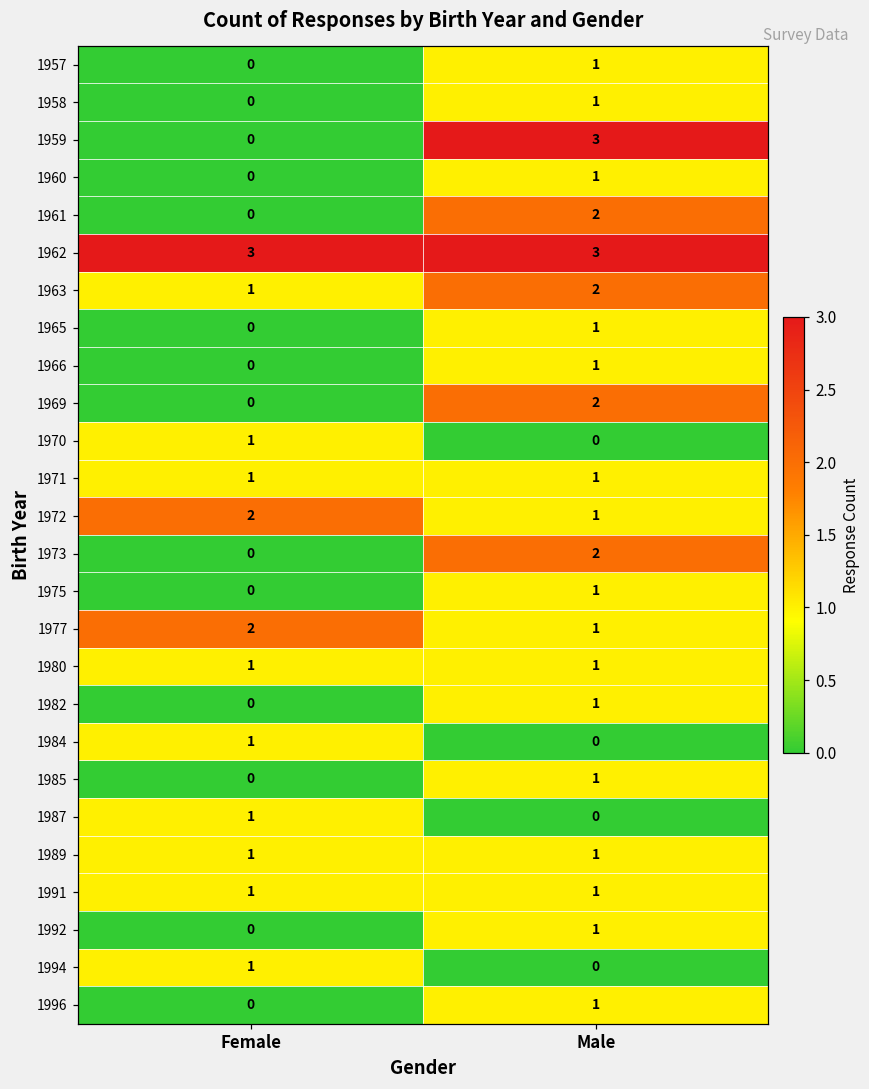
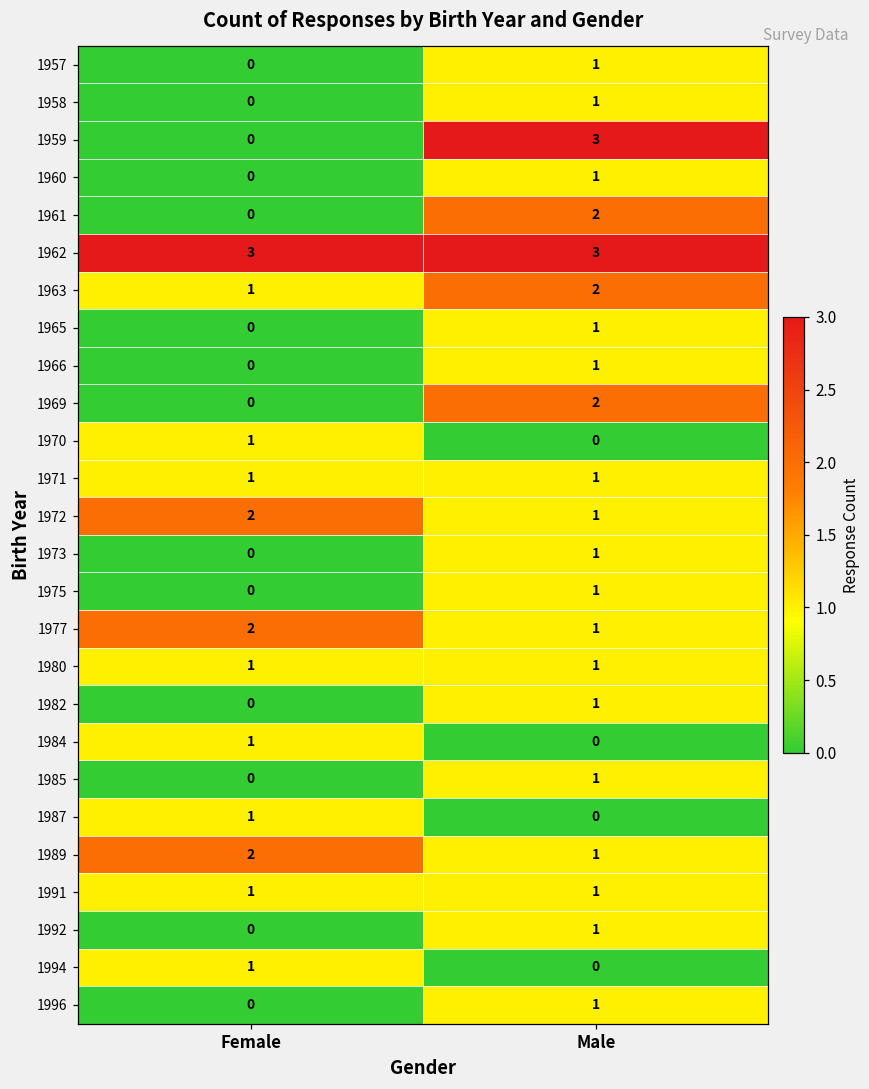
  {
    "1957": {
      "Female": 0,
      "Male": 1
    },
    "1958": {
      "Female": 0,
      "Male": 1
    },
    "1959": {
      "Female": 0,
      "Male": 3
    },
    "1960": {
      "Female": 0,
      "Male": 1
    },
    "1961": {
      "Female": 0,
      "Male": 2
    },
    "1962": {
      "Female": 3,
      "Male": 3
    },
    "1963": {
      "Female": 1,
      "Male": 2
    },
    "1965": {
      "Female": 0,
      "Male": 1
    },
    "1966": {
      "Female": 0,
      "Male": 1
    },
    "1969": {
      "Female": 0,
      "Male": 2
    },
    "1970": {
      "Female": 1,
      "Male": 0
    },
    "1971": {
      "Female": 1,
      "Male": 1
    },
    "1972": {
      "Female": 2,
      "Male": 1
    },
    "1973": {
      "Female": 0,
-     "Male": 2
+     "Male": 1
    },
    "1975": {
      "Female": 0,
      "Male": 1
    },
    "1977": {
      "Female": 2,
      "Male": 1
    },
    "1980": {
      "Female": 1,
      "Male": 1
    },
    "1982": {
      "Female": 0,
      "Male": 1
    },
    "1984": {
      "Female": 1,
      "Male": 0
    },
    "1985": {
      "Female": 0,
      "Male": 1
    },
    "1987": {
      "Female": 1,
      "Male": 0
    },
    "1989": {
-     "Female": 1,
+     "Female": 2,
      "Male": 1
    },
    "1991": {
      "Female": 1,
      "Male": 1
    },
    "1992": {
      "Female": 0,
      "Male": 1
    },
    "1994": {
      "Female": 1,
      "Male": 0
    },
    "1996": {
      "Female": 0,
      "Male": 1
    }
  }
